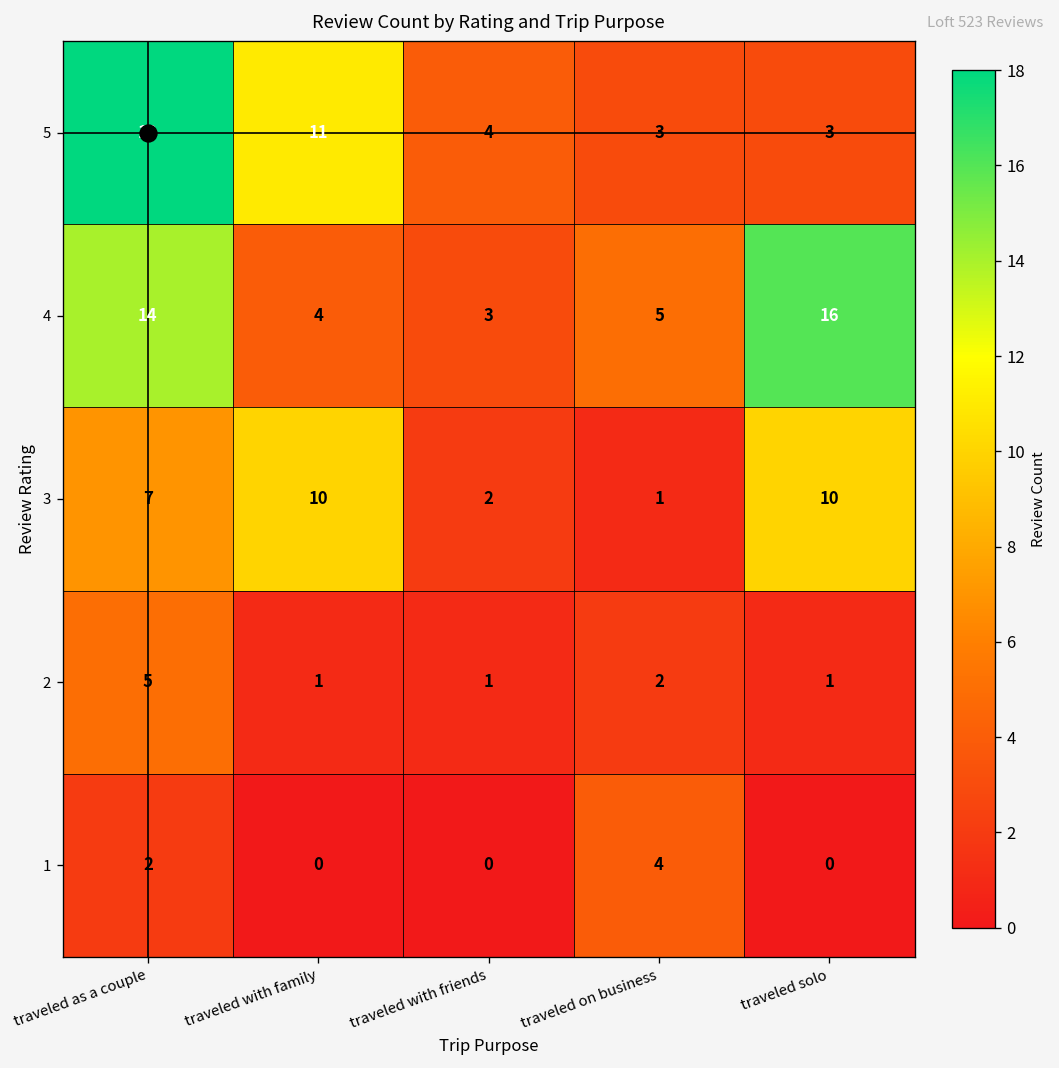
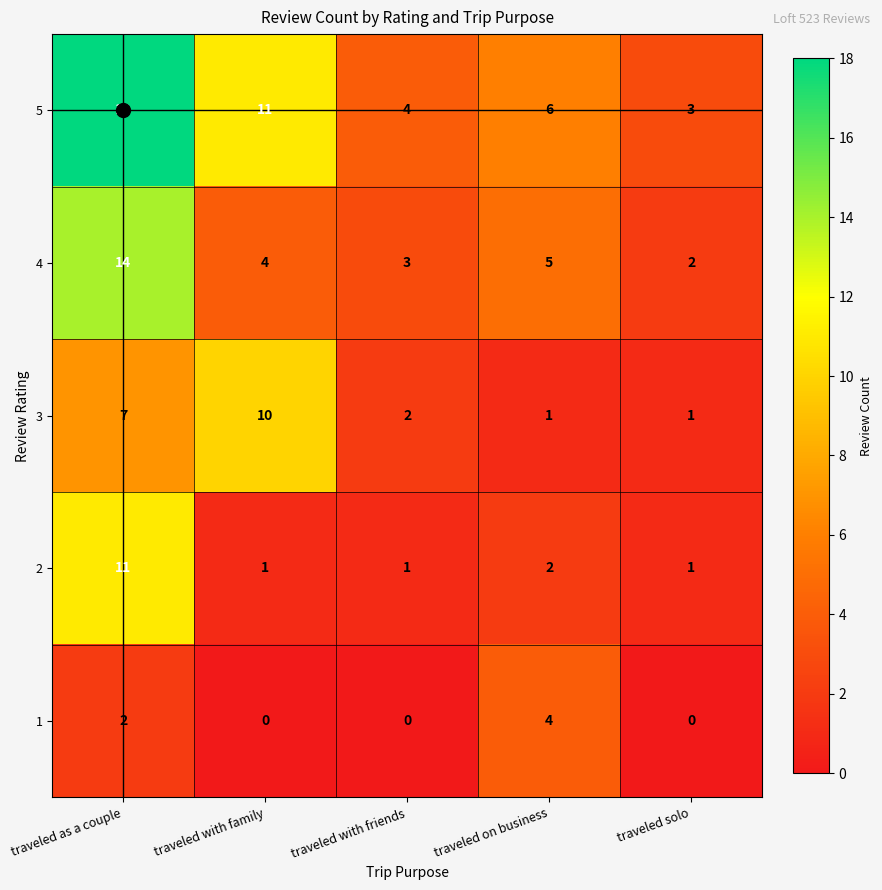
  {
    "5": {
      "traveled with family": 11,
      "traveled with friends": 4,
-     "traveled on business": 3,
+     "traveled on business": 6,
      "traveled solo": 3
    },
    "4": {
      "traveled as a couple": 14,
      "traveled with family": 4,
      "traveled with friends": 3,
      "traveled on business": 5,
-     "traveled solo": 16
+     "traveled solo": 2
    },
    "3": {
      "traveled as a couple": 7,
      "traveled with family": 10,
      "traveled with friends": 2,
      "traveled on business": 1,
-     "traveled solo": 10
+     "traveled solo": 1
    },
    "2": {
-     "traveled as a couple": 5,
+     "traveled as a couple": 11,
      "traveled with family": 1,
      "traveled with friends": 1,
      "traveled on business": 2,
      "traveled solo": 1
    },
    "1": {
      "traveled as a couple": 2,
      "traveled with family": 0,
      "traveled with friends": 0,
      "traveled on business": 4,
      "traveled solo": 0
    }
  }
